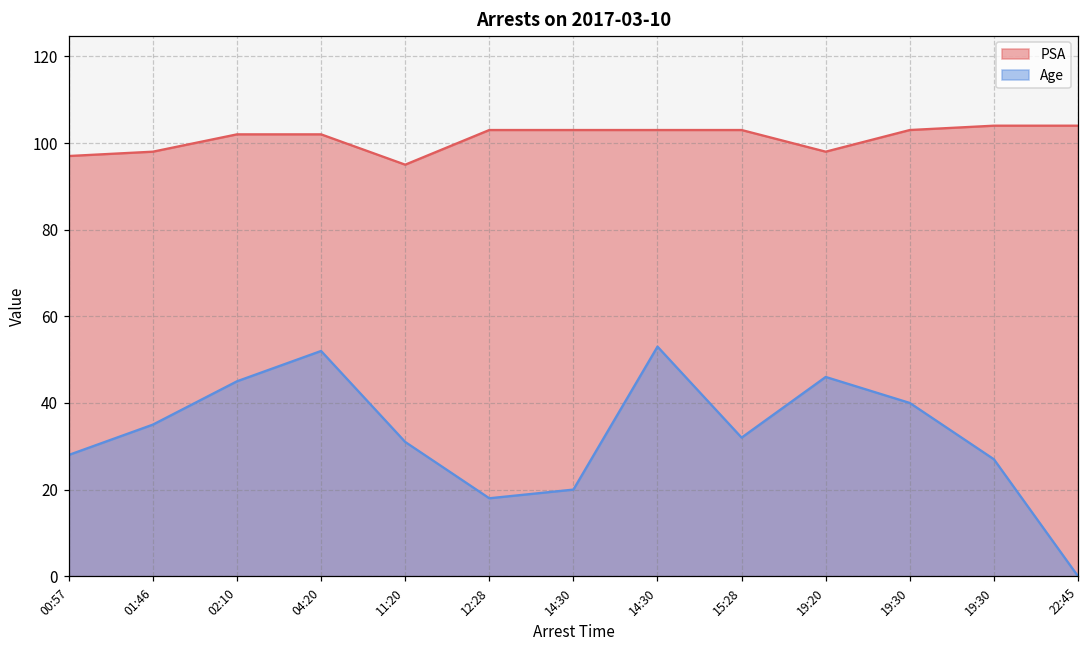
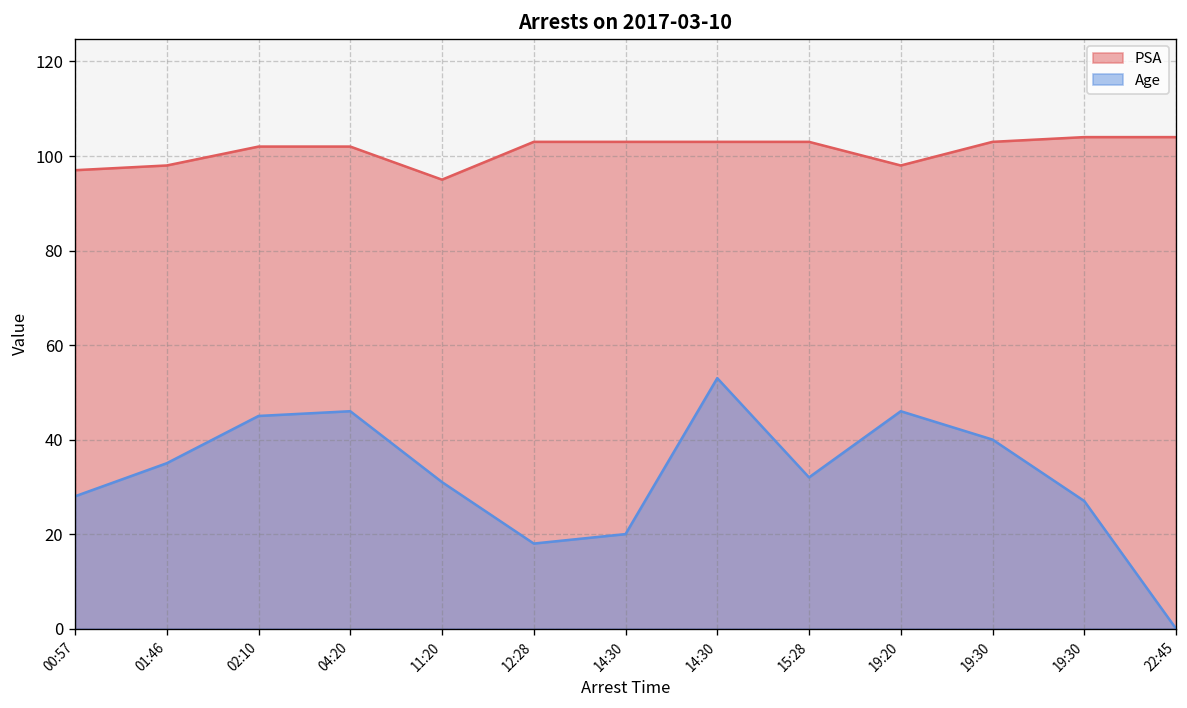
  {
    "PSA": {
      "00:57": 97,
      "01:46": 98,
      "02:10": 102,
      "04:20": 102,
      "11:20": 95,
      "12:28": 103,
      "15:28": 103,
      "19:20": 98,
      "22:45": 104
    },
    "Age": {
      "00:57": 28,
      "01:46": 35,
      "02:10": 45,
-     "04:20": 52,
+     "04:20": 46,
      "11:20": 31,
      "12:28": 18,
      "15:28": 32,
      "19:20": 46,
      "22:45": 0
    }
  }
